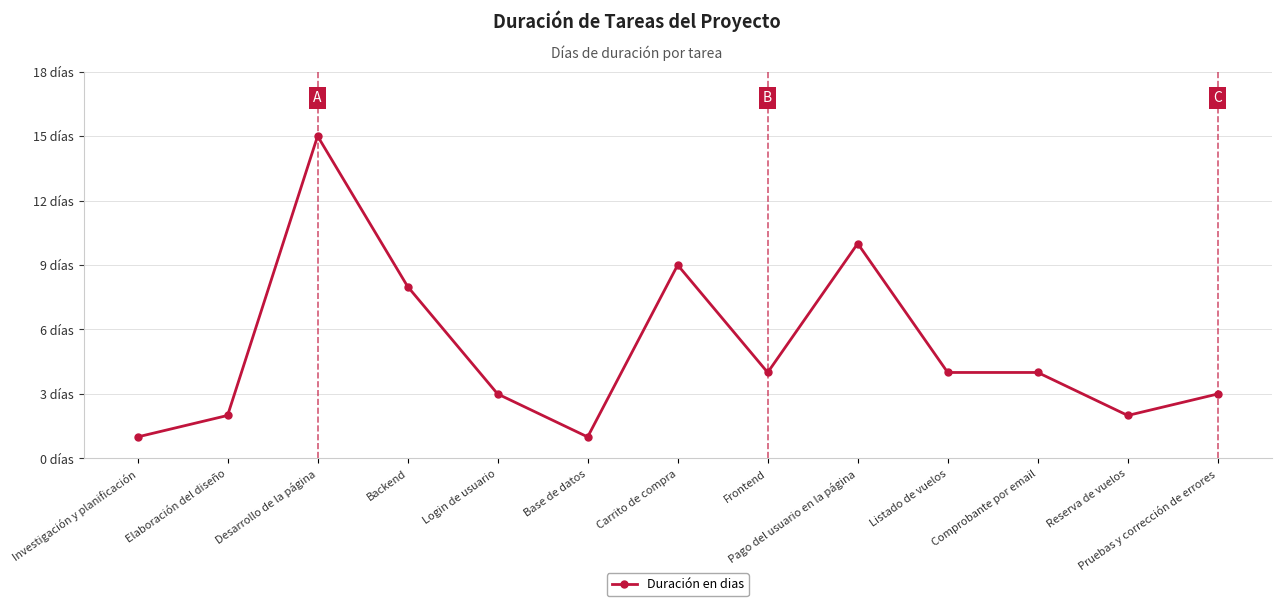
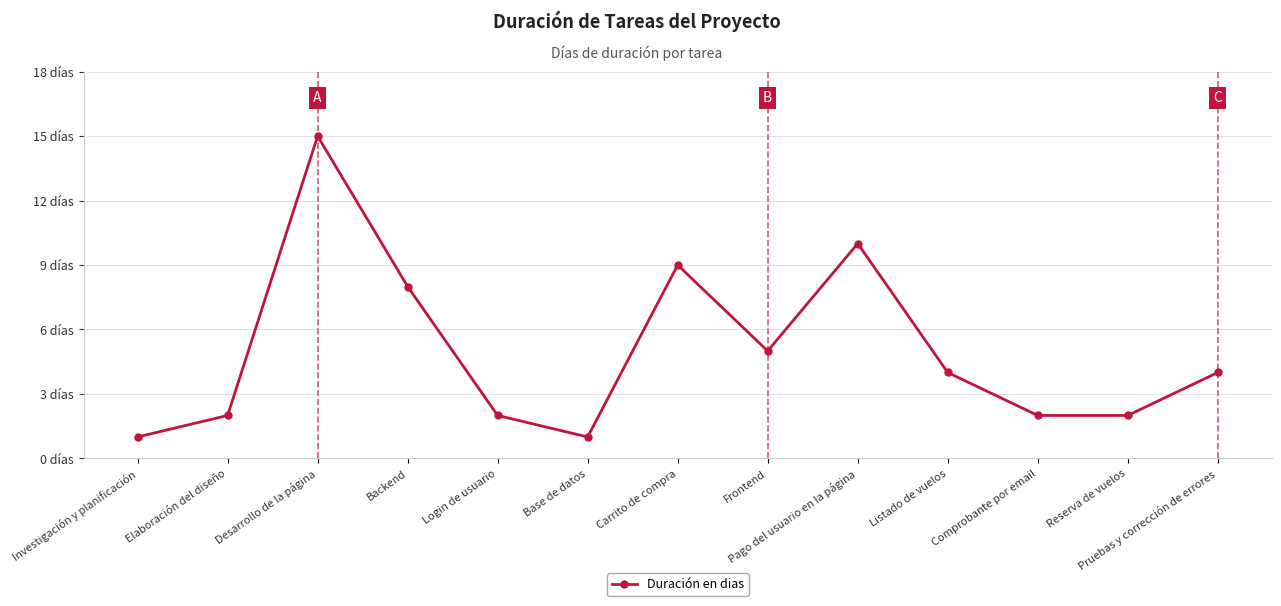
  {
    "Investigación y planificación": "1 días",
    "Elaboración del diseño": "2 días",
    "Desarrollo de la página": "15 días",
    "Backend": "8 días",
-   "Login de usuario": "3 días",
+   "Login de usuario": "2 días",
    "Base de datos": "1 días",
    "Carrito de compra": "9 días",
-   "Frontend": "4 días",
+   "Frontend": "5 días",
    "Pago del usuario en la página": "10 días",
    "Listado de vuelos": "4 días",
-   "Comprobante por email": "4 días",
+   "Comprobante por email": "2 días",
    "Reserva de vuelos": "2 días",
-   "Pruebas y corrección de errores": "3 días"
+   "Pruebas y corrección de errores": "4 días"
  }
